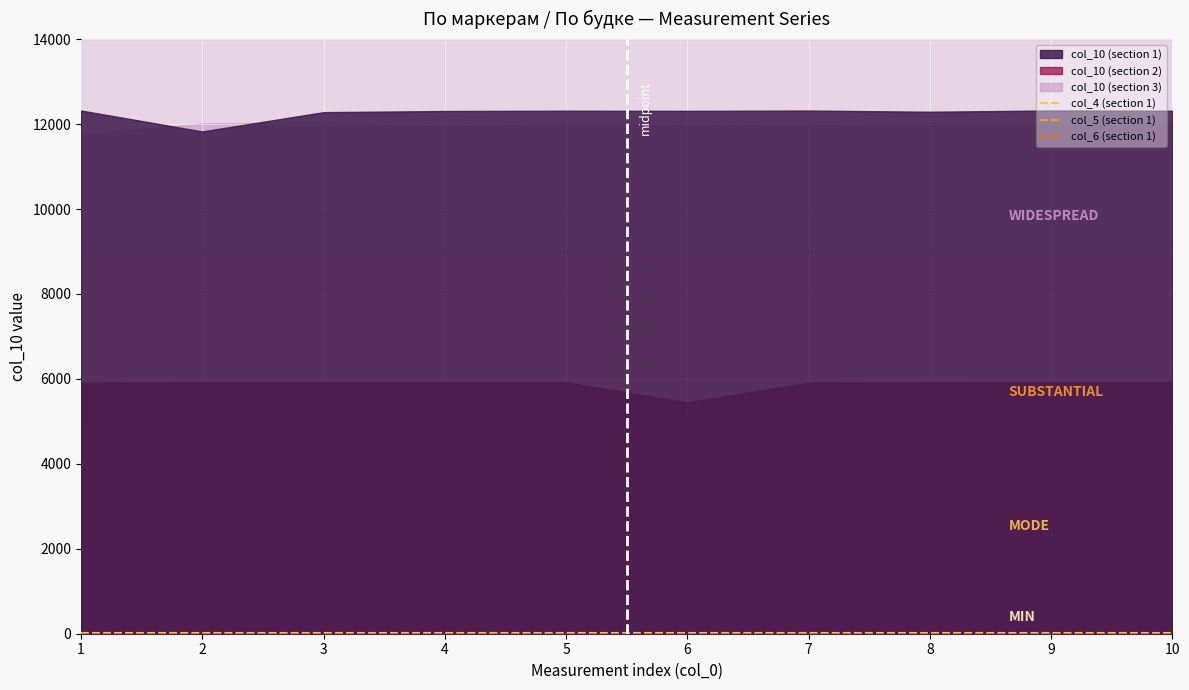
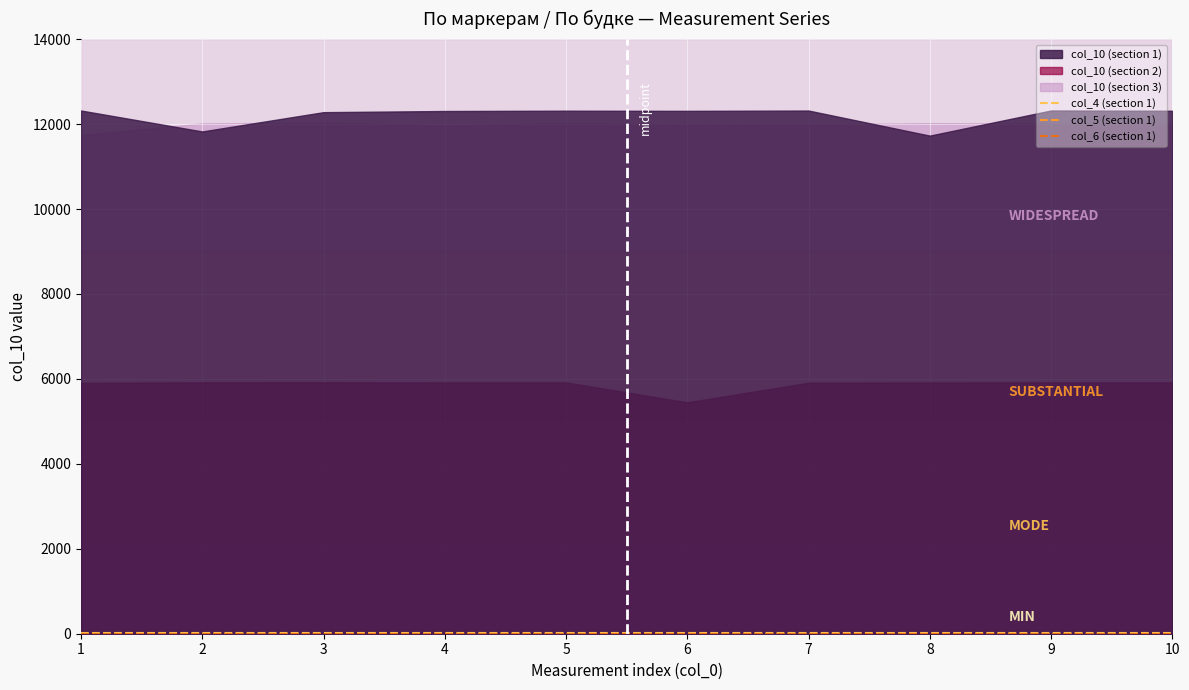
  {
    "col_6 (section 1)": {
      "1": 0,
      "2": 0,
      "3": 0,
      "4": 0,
      "5": 0,
      "6": 0,
      "7": 0,
      "8": 0,
      "9": 0,
      "10": 0
    },
    "col_10 (section 1)": {
      "1": 12300,
      "2": 11800,
      "3": 12300,
      "4": 12300,
      "5": 12300,
      "6": 12300,
      "7": 12300,
-     "8": 12300,
+     "8": 11700,
      "10": 12300
    },
    "col_10 (section 2)": {
      "1": 5900,
      "2": 5900,
      "3": 5900,
      "4": 5900,
      "5": 5900,
      "6": 5400,
      "7": 5900,
      "8": 5900,
      "9": 5900,
      "10": 5900
    },
    "col_10 (section 3)": {
      "1": 11700,
      "2": 12000,
      "3": 12000,
      "4": 12000,
      "5": 12000,
      "6": 12000,
      "7": 12000,
      "8": 12000,
      "10": 12000
    }
  }
